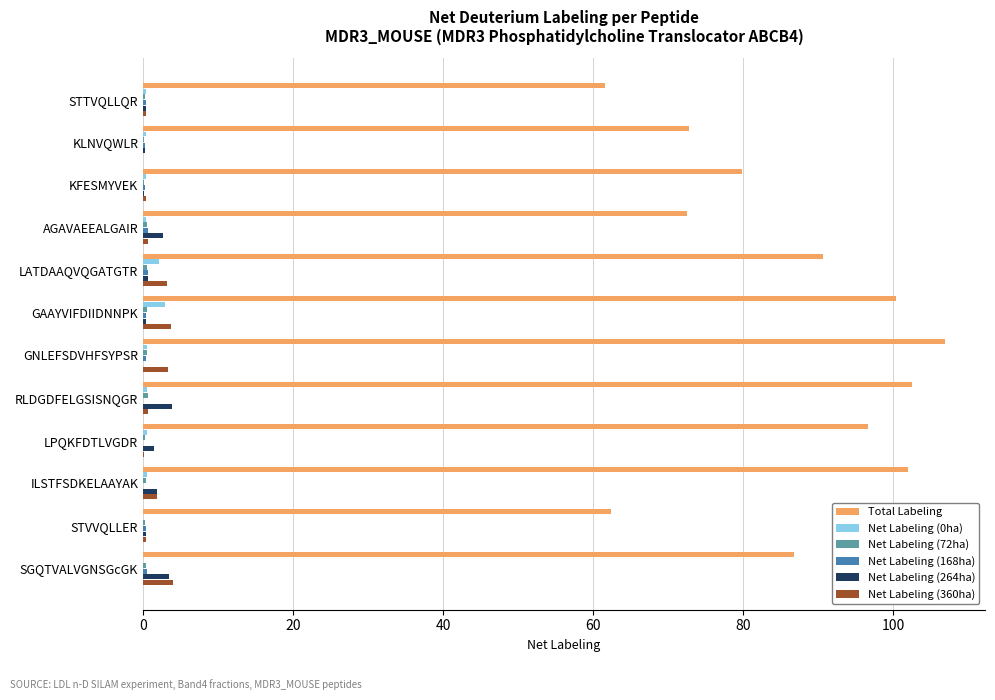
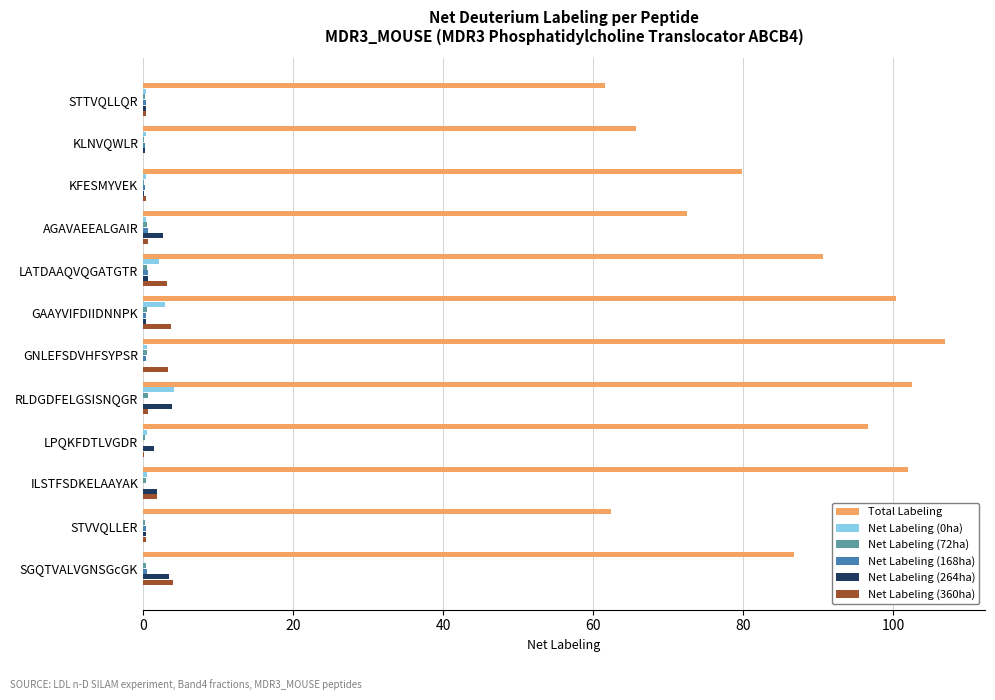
  {
    "Total Labeling": {
      "STTVQLLQR": 62,
-     "KLNVQWLR": 73,
+     "KLNVQWLR": 66,
      "KFESMYVEK": 80,
      "AGAVAEEALGAIR": 73,
      "LATDAAQVQGATGTR": 91,
      "GAAYVIFDIIDNNPK": 100,
      "GNLEFSDVHFSYPSR": 107,
      "RLDGDFELGSISNQGR": 102,
      "LPQKFDTLVGDR": 97,
      "ILSTFSDKELAAYAK": 102,
      "STVVQLLER": 62,
      "SGQTVALVGNSGcGK": 87
    },
    "Net Labeling (0ha)": {
      "KLNVQWLR": 0,
      "KFESMYVEK": 0,
      "AGAVAEEALGAIR": 0,
      "LATDAAQVQGATGTR": 2,
      "GAAYVIFDIIDNNPK": 3,
      "GNLEFSDVHFSYPSR": 0,
-     "RLDGDFELGSISNQGR": 0,
+     "RLDGDFELGSISNQGR": 4,
      "LPQKFDTLVGDR": 0,
      "ILSTFSDKELAAYAK": 0,
      "STVVQLLER": 0,
      "SGQTVALVGNSGcGK": 0
    },
    "Net Labeling (264ha)": {
      "STTVQLLQR": 0,
      "AGAVAEEALGAIR": 3,
      "LATDAAQVQGATGTR": 1,
      "GAAYVIFDIIDNNPK": 0,
      "GNLEFSDVHFSYPSR": 0,
      "RLDGDFELGSISNQGR": 4,
      "LPQKFDTLVGDR": 1,
      "ILSTFSDKELAAYAK": 2,
      "STVVQLLER": 0,
      "SGQTVALVGNSGcGK": 3
    },
    "Net Labeling (360ha)": {
      "STTVQLLQR": 0,
      "KLNVQWLR": 0,
      "KFESMYVEK": 0,
      "AGAVAEEALGAIR": 1,
      "LATDAAQVQGATGTR": 3,
      "GAAYVIFDIIDNNPK": 4,
      "GNLEFSDVHFSYPSR": 3,
      "RLDGDFELGSISNQGR": 1,
      "ILSTFSDKELAAYAK": 2,
      "STVVQLLER": 0,
      "SGQTVALVGNSGcGK": 4
    }
  }
